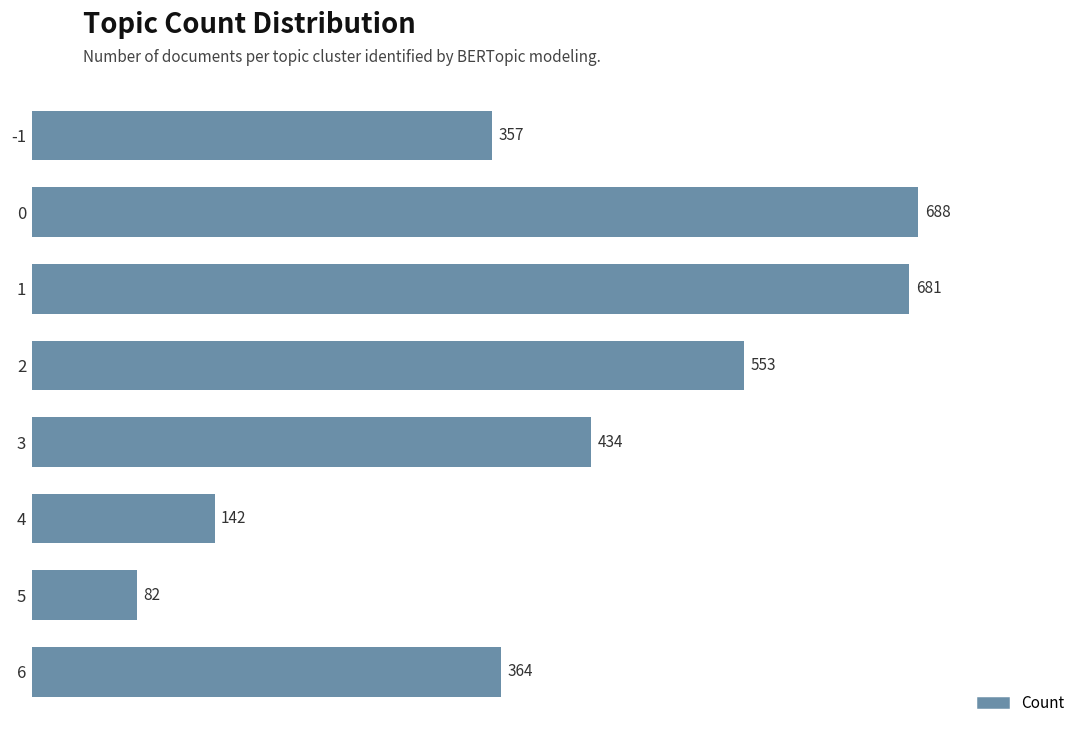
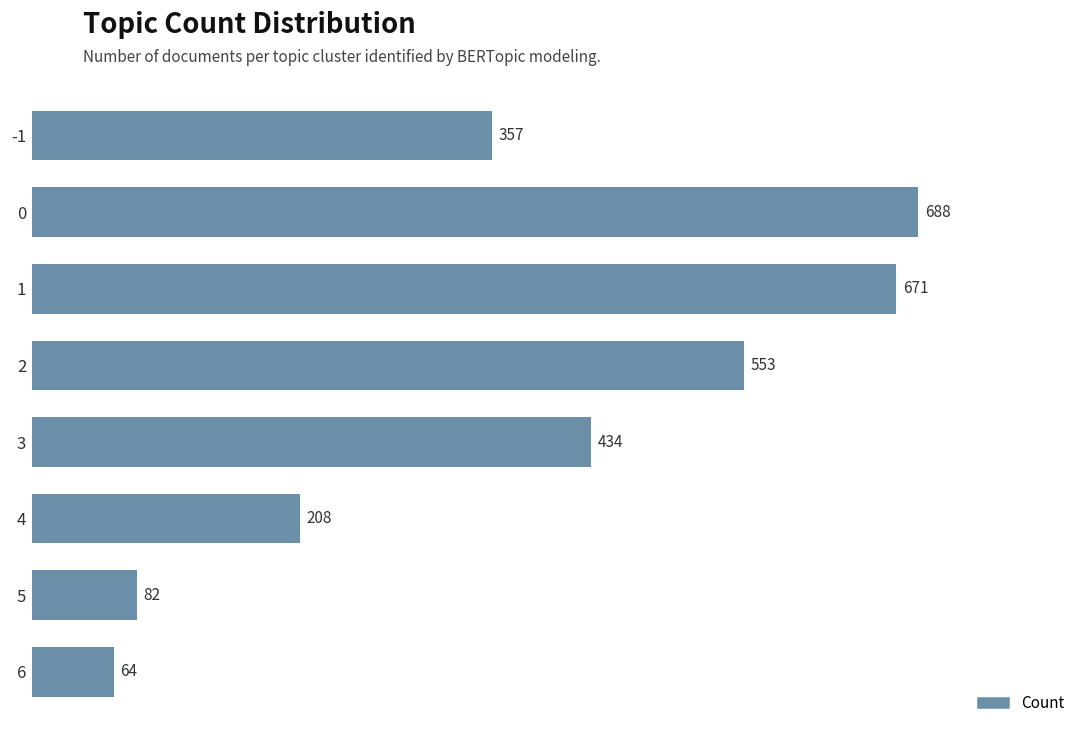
  {
    "-1": 357,
    "0": 688,
-   "1": 681,
+   "1": 671,
    "2": 553,
    "3": 434,
-   "4": 142,
+   "4": 208,
    "5": 82,
-   "6": 364
+   "6": 64
  }
